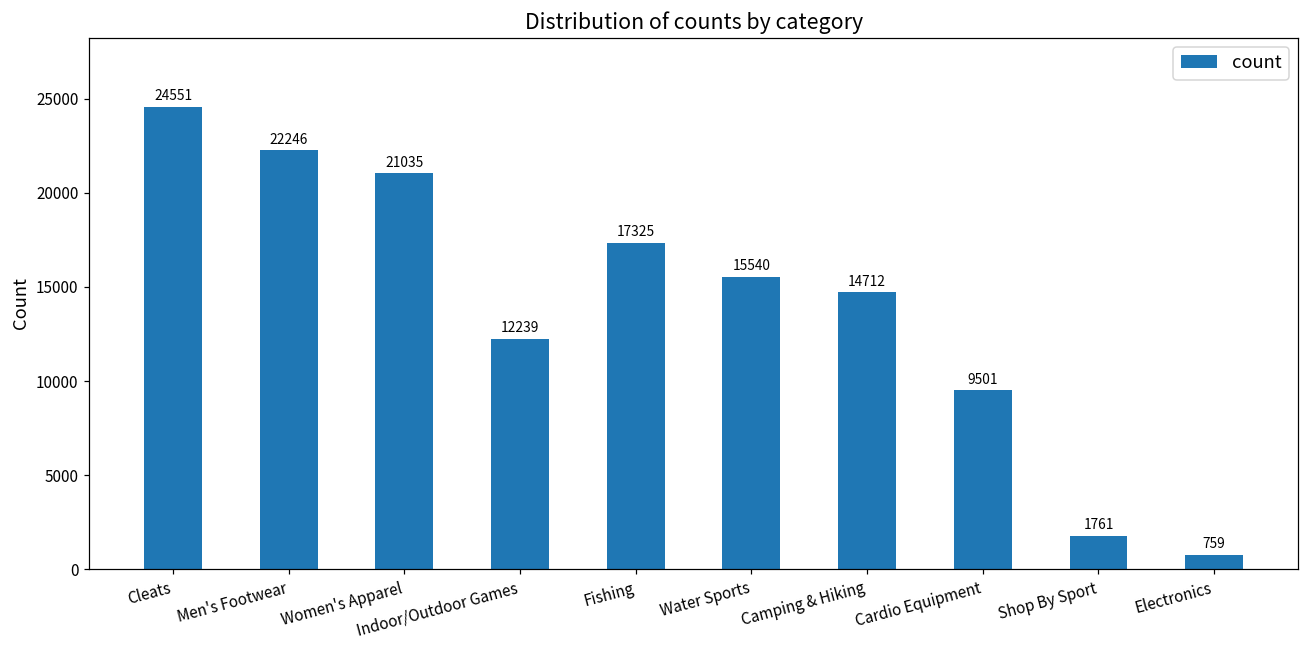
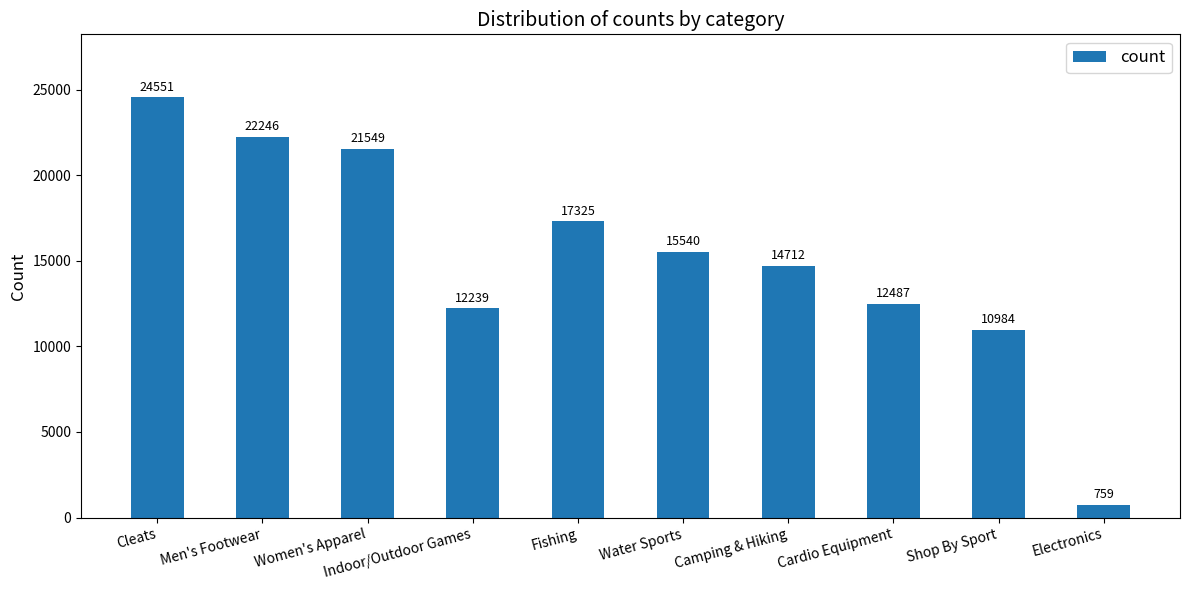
  {
    "Cleats": 24551,
    "Men's Footwear": 22246,
-   "Women's Apparel": 21035,
+   "Women's Apparel": 21549,
    "Indoor/Outdoor Games": 12239,
    "Fishing": 17325,
    "Water Sports": 15540,
    "Camping & Hiking": 14712,
-   "Cardio Equipment": 9501,
-   "Shop By Sport": 1761,
+   "Cardio Equipment": 12487,
+   "Shop By Sport": 10984,
    "Electronics": 759
  }
